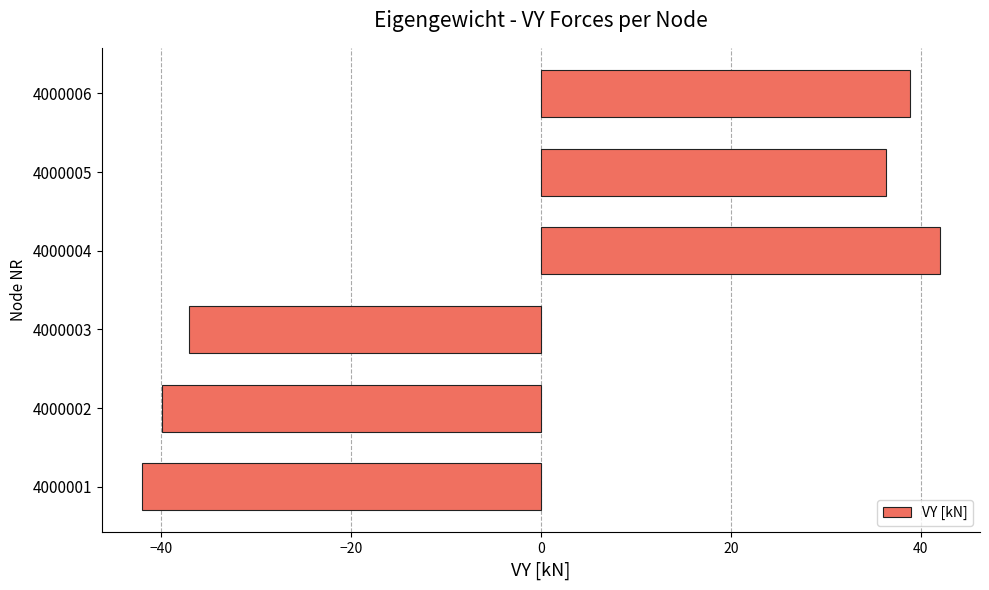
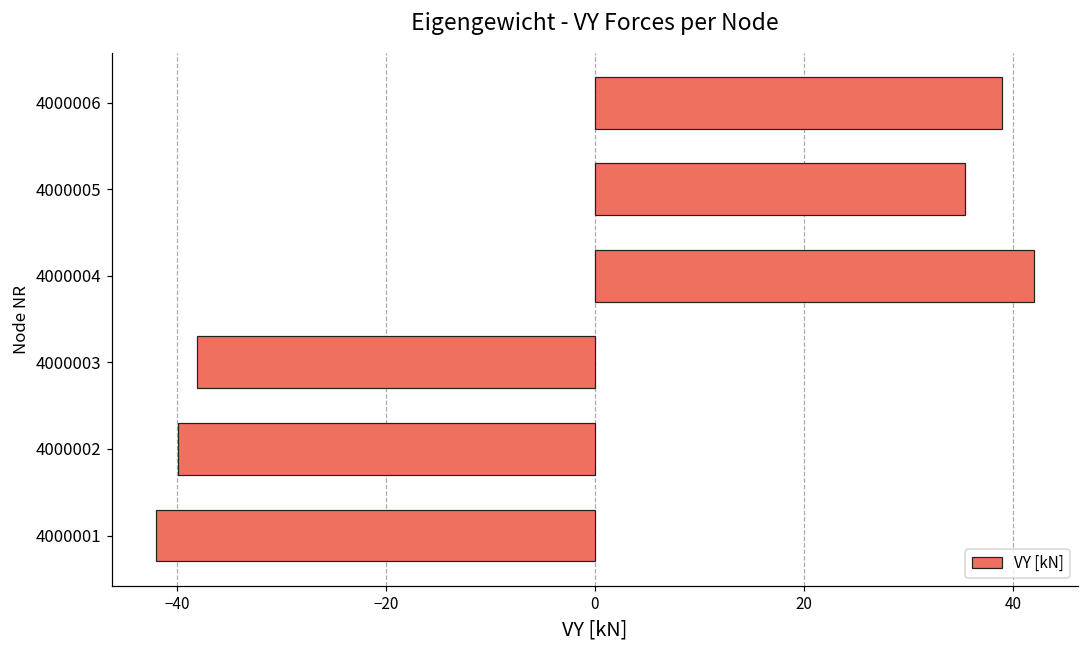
  {
    "4000006": 39,
-   "4000005": 36,
+   "4000005": 35,
    "4000004": 42,
-   "4000003": -37,
+   "4000003": -38,
    "4000002": -40,
    "4000001": -42
  }
